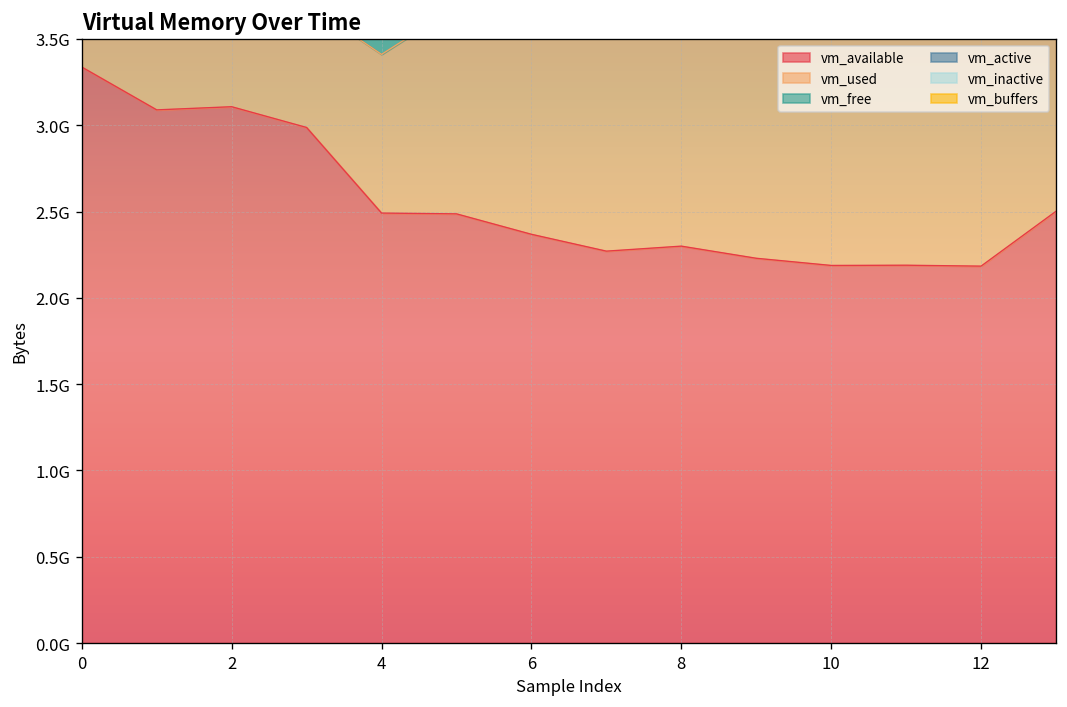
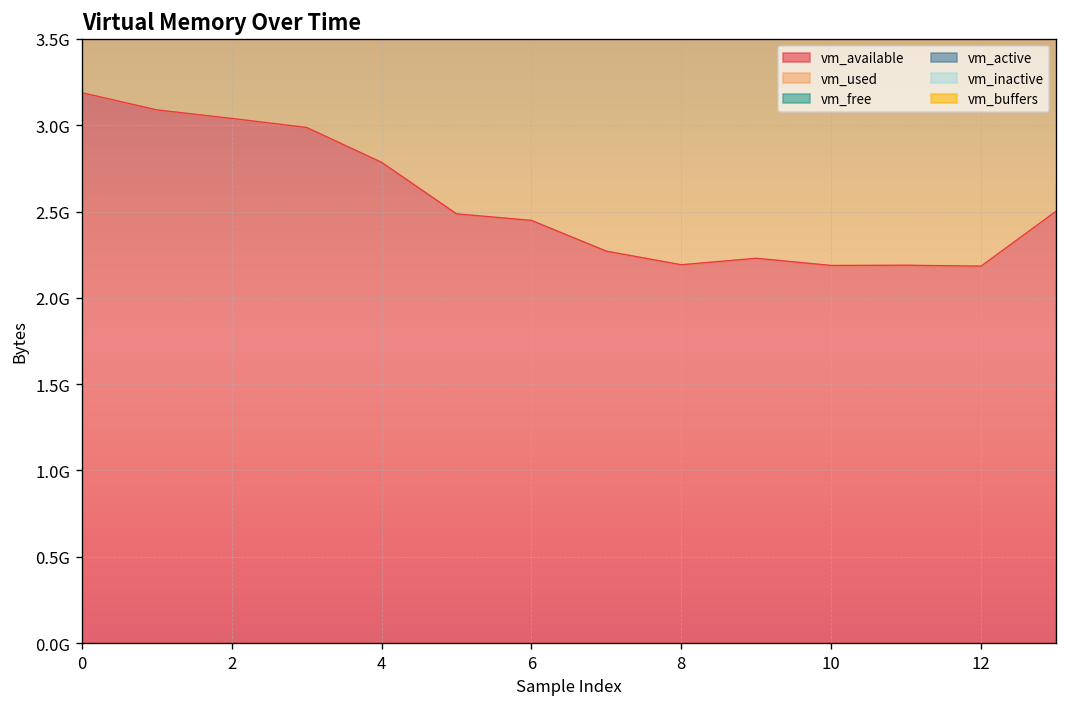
  {
    "vm_available": {
-     "0": 3340000000,
-     "2": 3110000000,
-     "4": 2490000000,
-     "6": 2370000000,
-     "8": 2300000000,
+     "0": 3190000000,
+     "2": 3040000000,
+     "4": 2790000000,
+     "6": 2450000000,
+     "8": 2190000000,
      "10": 2190000000,
      "12": 2180000000
    }
  }
